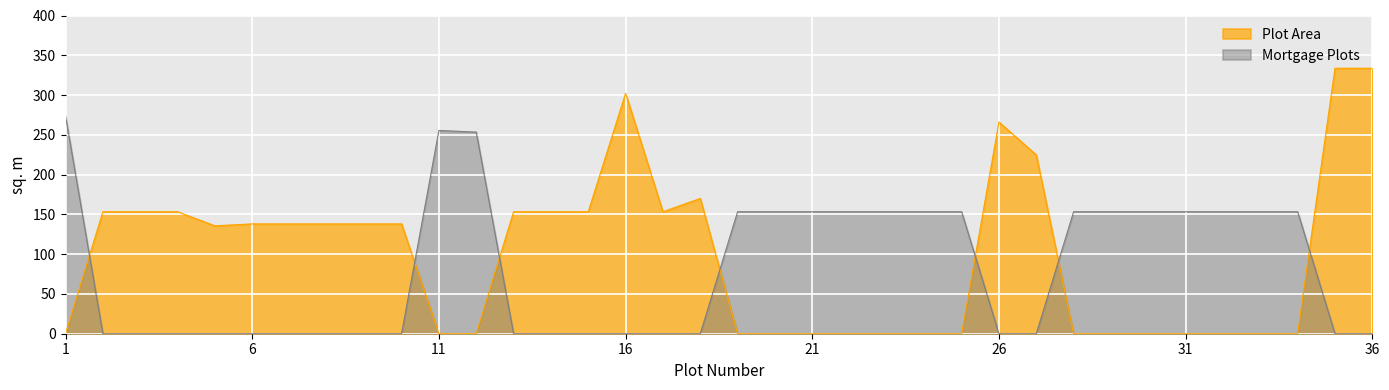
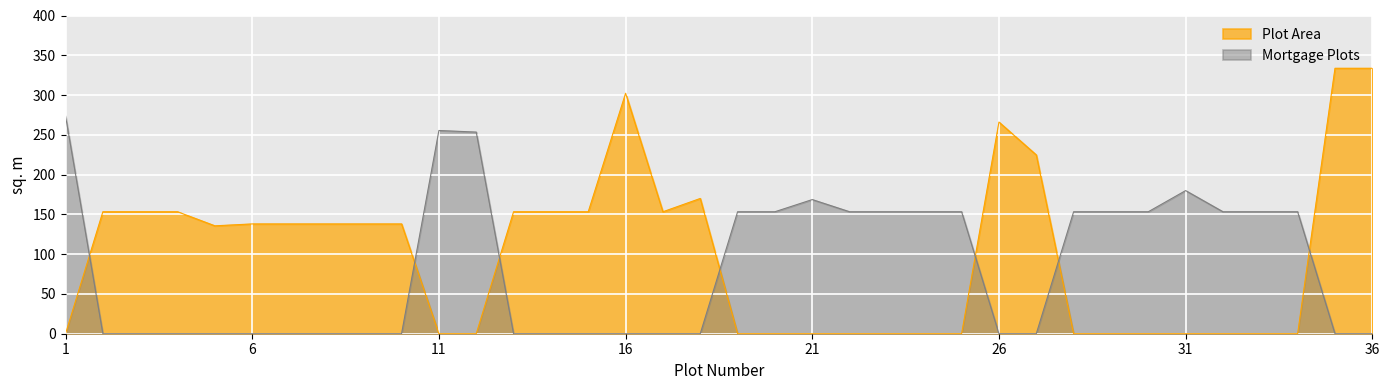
  {
    "Plot Area": {
      "1": 0,
      "6": 140,
      "11": 0,
      "16": 300,
      "21": 0,
      "26": 270,
      "31": 0,
      "36": 330
    },
    "Mortgage Plots": {
      "1": 270,
      "6": 0,
      "11": 260,
      "16": 0,
-     "21": 150,
+     "21": 170,
      "26": 0,
-     "31": 150,
+     "31": 180,
      "36": 0
    }
  }
